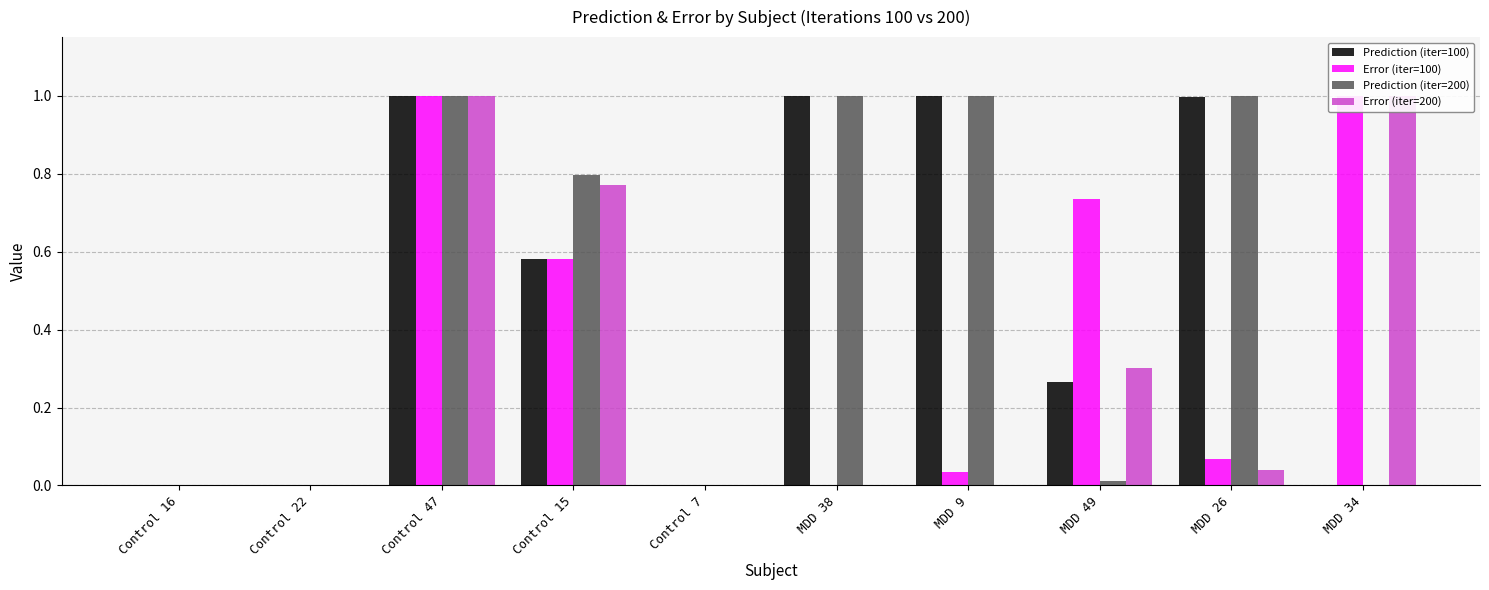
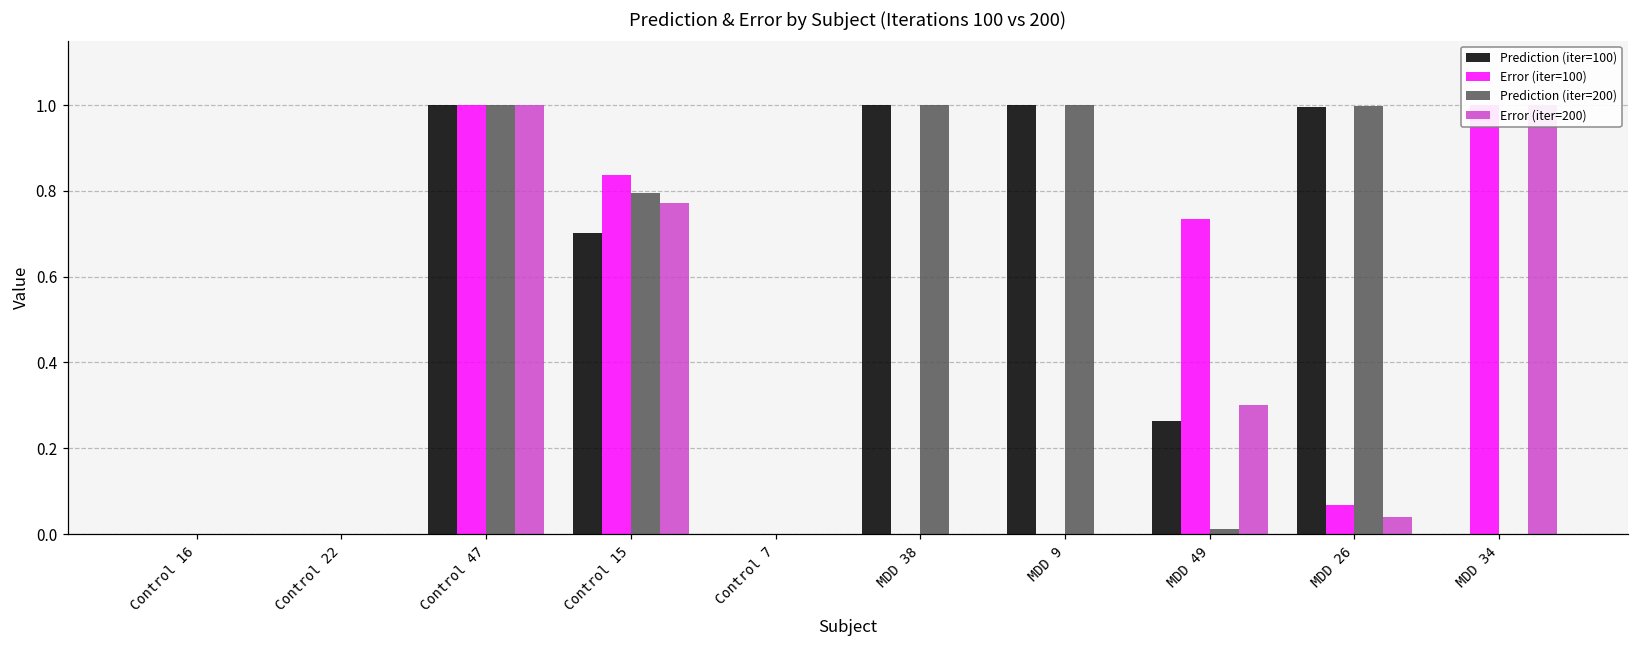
  {
    "Prediction (iter=100)": {
      "Control 47": 1.00,
-     "Control 15": 0.58,
+     "Control 15": 0.70,
      "MDD 38": 1.00,
      "MDD 9": 1.00,
      "MDD 49": 0.26,
      "MDD 26": 1.00
    },
    "Error (iter=100)": {
      "Control 47": 1.00,
-     "Control 15": 0.58,
-     "MDD 9": 0.03,
+     "Control 15": 0.84,
+     "MDD 9": 0.00,
      "MDD 49": 0.74,
      "MDD 26": 0.07
    },
    "Prediction (iter=200)": {
      "Control 47": 1.00,
      "Control 15": 0.80,
      "MDD 38": 1.00,
      "MDD 9": 1.00,
      "MDD 49": 0.01,
      "MDD 26": 1.00
    },
    "Error (iter=200)": {
      "Control 47": 1.00,
      "Control 15": 0.77,
      "MDD 49": 0.30,
      "MDD 26": 0.04
    }
  }
